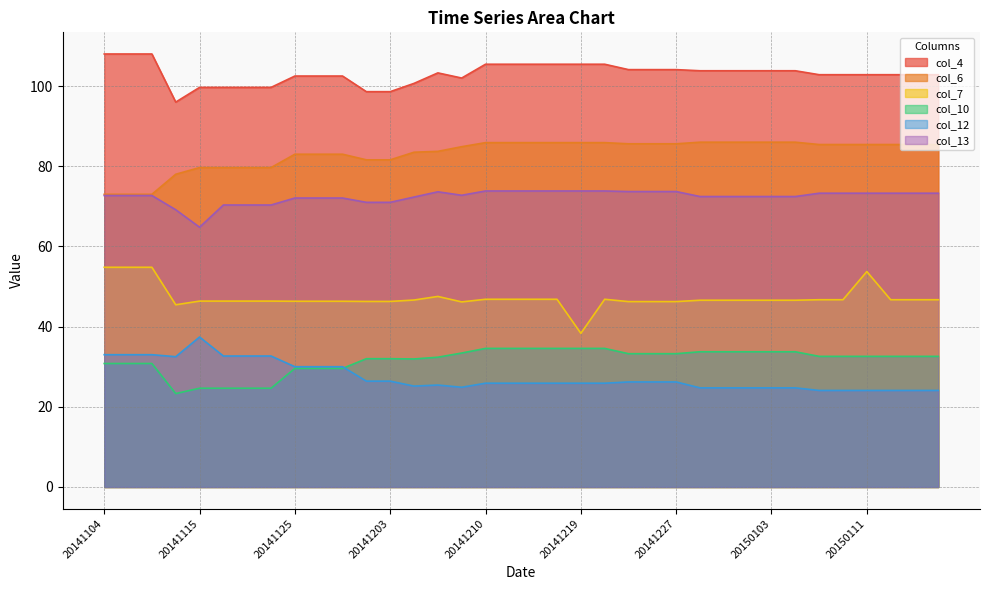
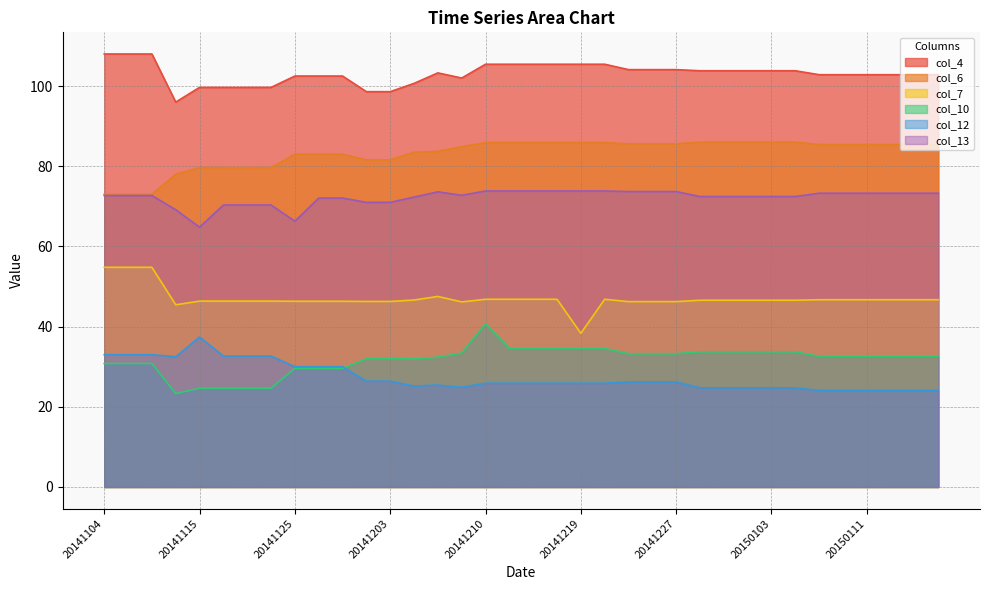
  {
    "col_7": {
      "20141104": 55,
      "20141115": 46,
      "20141125": 46,
      "20141203": 46,
      "20141210": 47,
      "20141219": 38,
      "20141227": 46,
      "20150103": 47,
-     "20150111": 54
+     "20150111": 47
    },
    "col_10": {
      "20141104": 31,
      "20141115": 25,
      "20141203": 32,
-     "20141210": 35,
+     "20141210": 41,
      "20141219": 35,
      "20141227": 33,
      "20150103": 34,
      "20150111": 33
    },
    "col_12": {
      "20141104": 33,
      "20141115": 37,
      "20141203": 26,
      "20141210": 26,
      "20141219": 26,
      "20141227": 26,
      "20150103": 25,
      "20150111": 24
    },
    "col_13": {
      "20141115": 65,
-     "20141125": 72,
+     "20141125": 66,
      "20141203": 71,
      "20141210": 74,
      "20141219": 74,
      "20141227": 74,
      "20150103": 72,
      "20150111": 73
    }
  }
